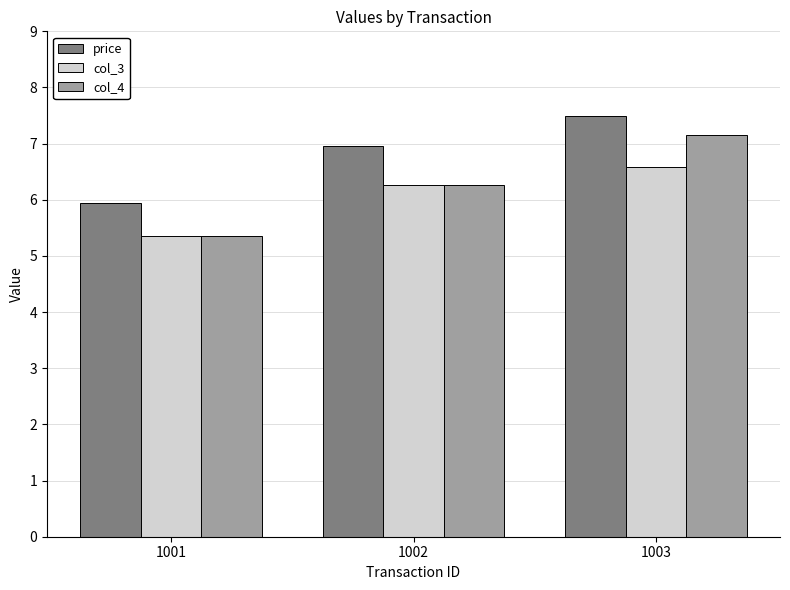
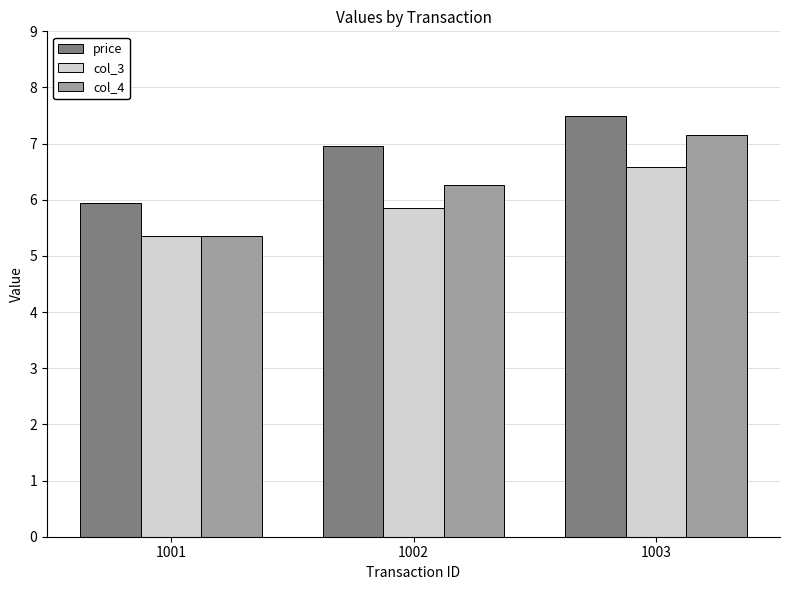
  {
    "col_3": {
      "1001": 5.4,
-     "1002": 6.3,
+     "1002": 5.8,
      "1003": 6.6
    }
  }
